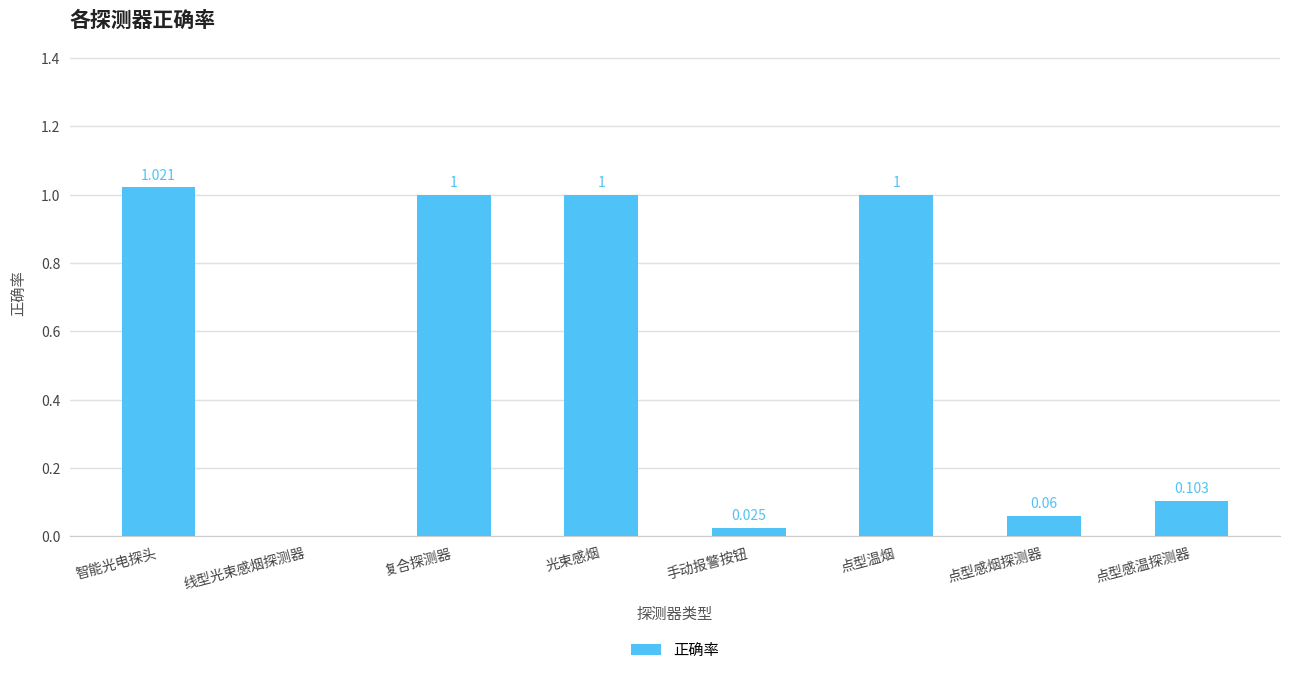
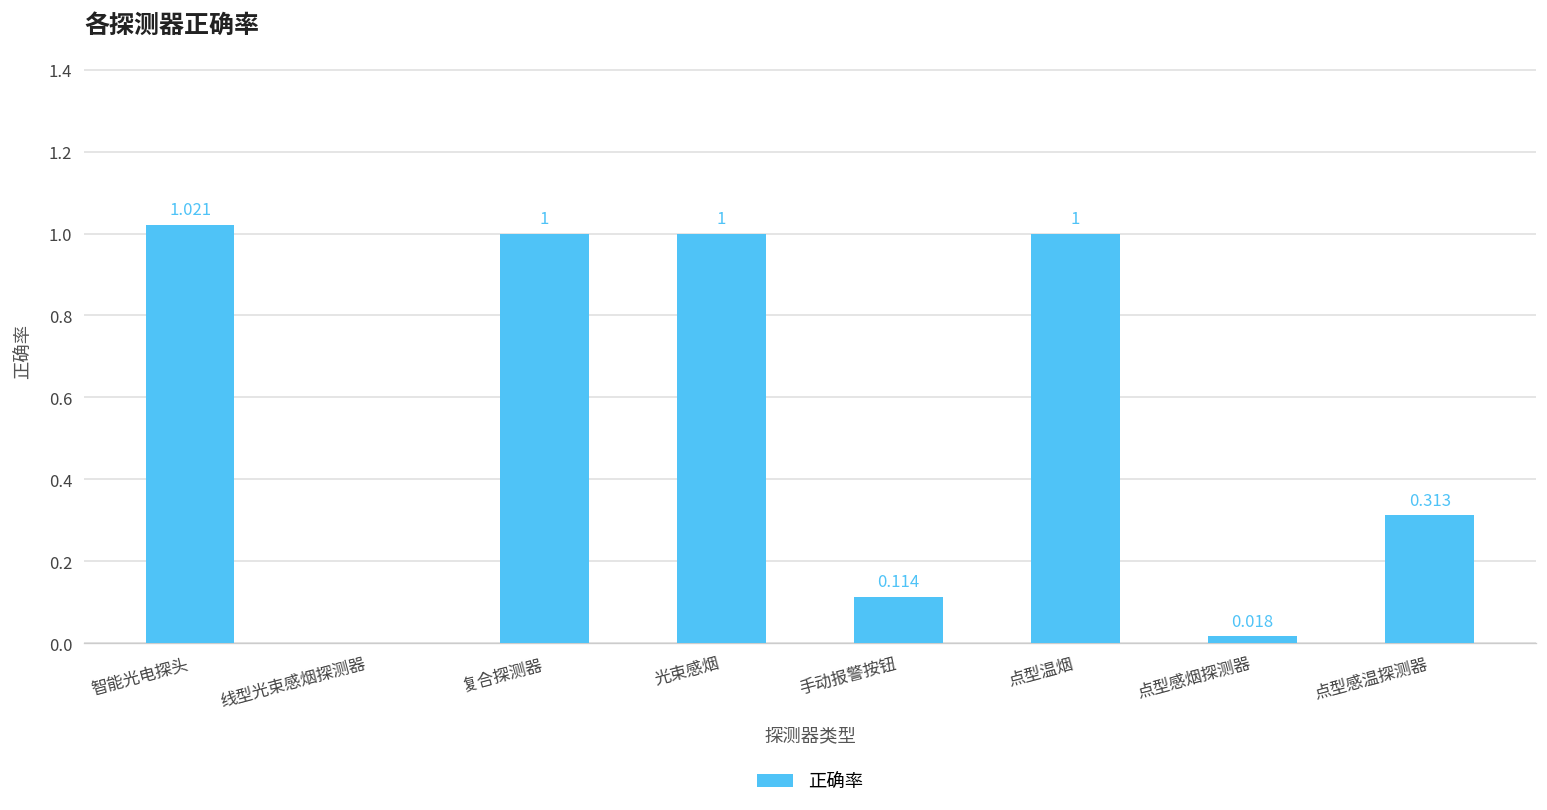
  {
    "智能光电探头": 1.021,
    "复合探测器": 1,
    "光束感烟": 1,
-   "手动报警按钮": 0.025,
+   "手动报警按钮": 0.114,
    "点型温烟": 1,
-   "点型感烟探测器": 0.06,
-   "点型感温探测器": 0.103
+   "点型感烟探测器": 0.018,
+   "点型感温探测器": 0.313
  }
